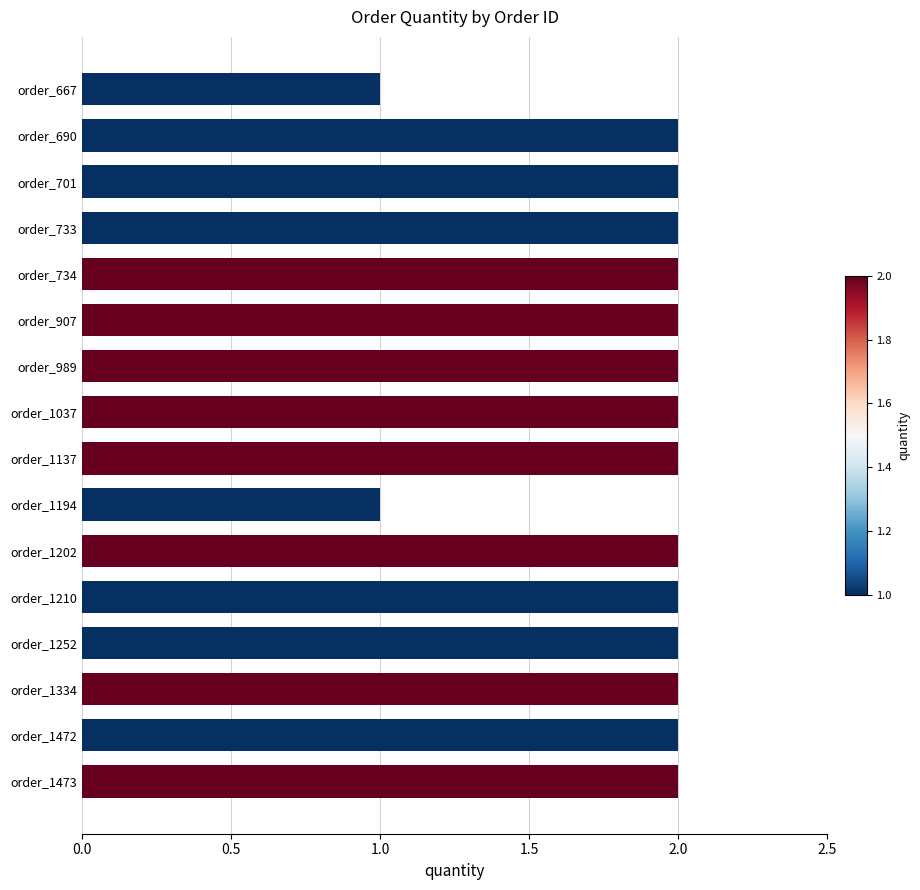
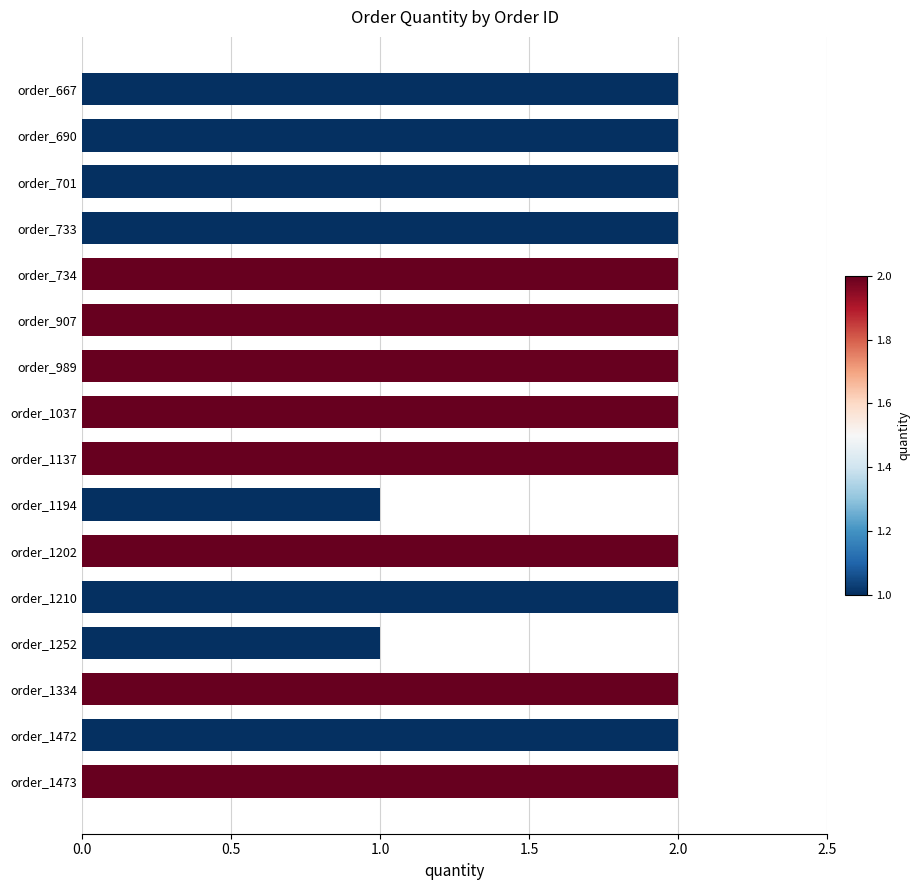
  {
-   "order_667": 1,
+   "order_667": 2,
    "order_690": 2,
    "order_701": 2,
    "order_733": 2,
    "order_734": 2,
    "order_907": 2,
    "order_989": 2,
    "order_1037": 2,
    "order_1137": 2,
    "order_1194": 1,
    "order_1202": 2,
    "order_1210": 2,
-   "order_1252": 2,
+   "order_1252": 1,
    "order_1334": 2,
    "order_1472": 2,
    "order_1473": 2
  }
